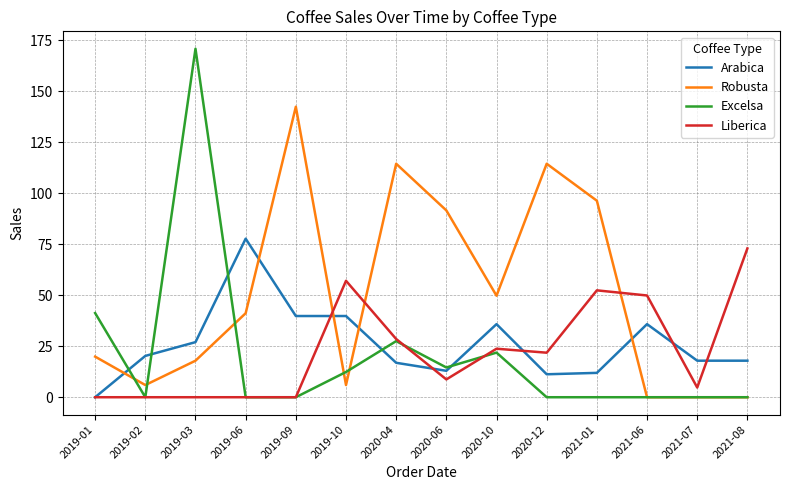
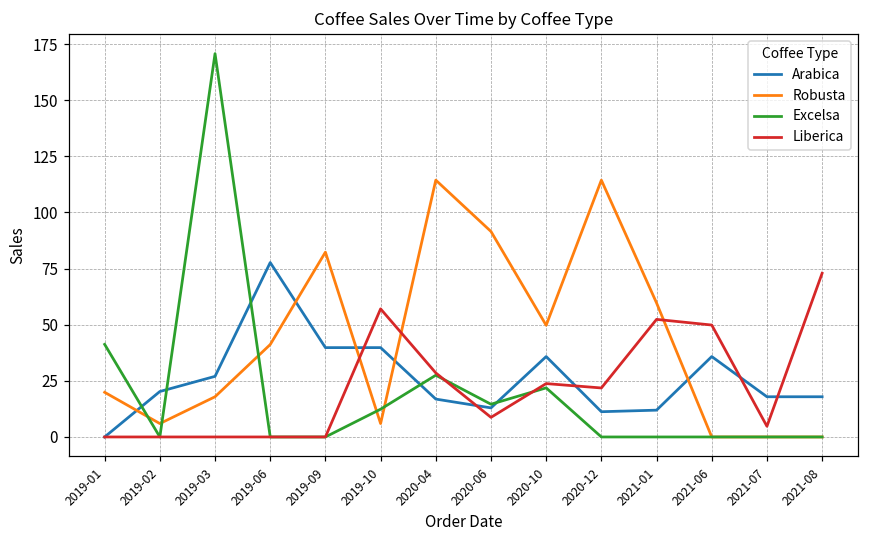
  {
    "Arabica": {
      "2019-02": 20,
      "2019-03": 27,
      "2019-06": 78,
      "2019-09": 40,
      "2019-10": 40,
      "2020-04": 17,
      "2020-06": 13,
      "2020-10": 36,
      "2020-12": 11,
      "2021-01": 12,
      "2021-06": 36,
      "2021-07": 18,
      "2021-08": 18
    },
    "Robusta": {
      "2019-01": 20,
      "2019-02": 6,
      "2019-03": 18,
      "2019-06": 41,
-     "2019-09": 142,
+     "2019-09": 82,
      "2019-10": 6,
      "2020-04": 114,
      "2020-06": 92,
      "2020-10": 50,
      "2020-12": 114,
-     "2021-01": 96
+     "2021-01": 60
    },
    "Excelsa": {
      "2019-01": 41,
      "2019-03": 171,
      "2019-10": 12,
      "2020-06": 15,
      "2020-10": 22,
      "2020-12": 0,
      "2021-01": 0
    },
    "Liberica": {
      "2019-03": 0,
      "2019-10": 57,
      "2020-06": 9,
      "2020-10": 24,
      "2020-12": 22,
      "2021-01": 52,
      "2021-06": 50,
      "2021-07": 5,
      "2021-08": 73
    }
  }
